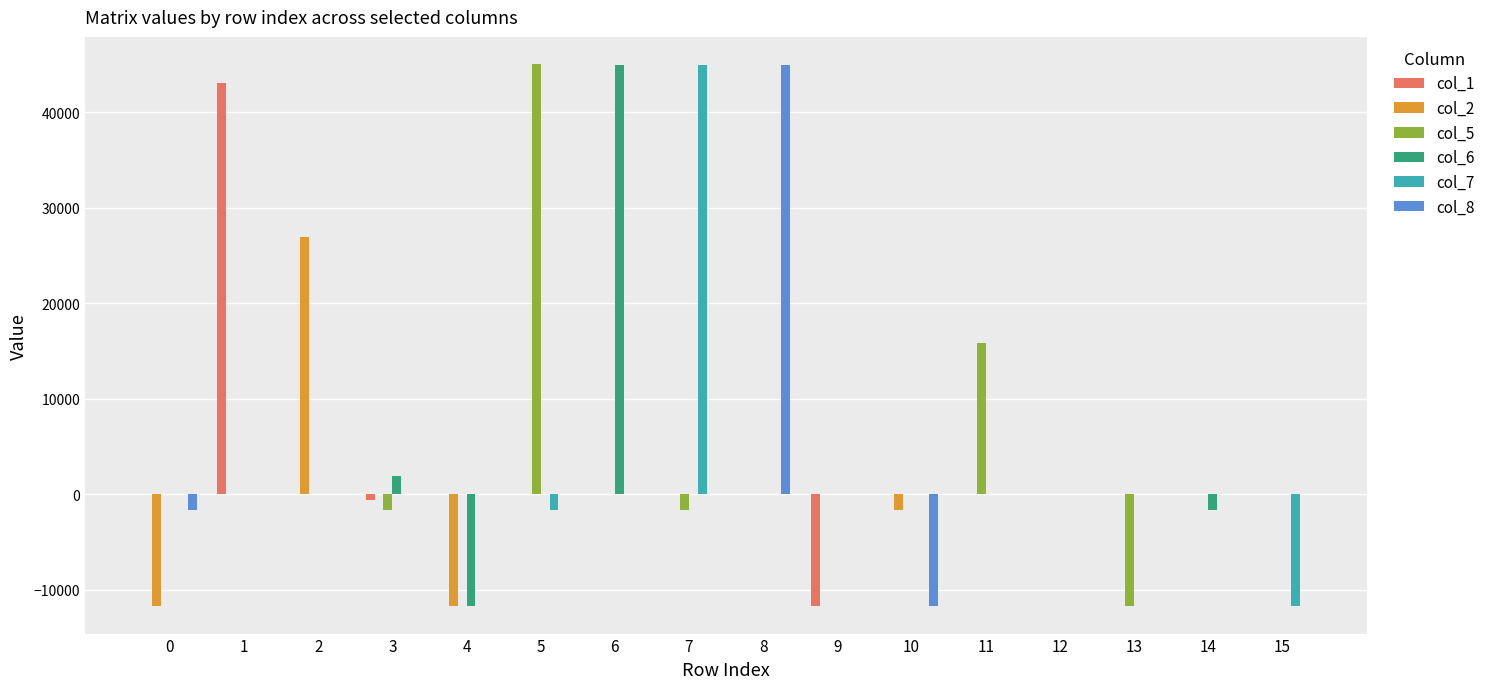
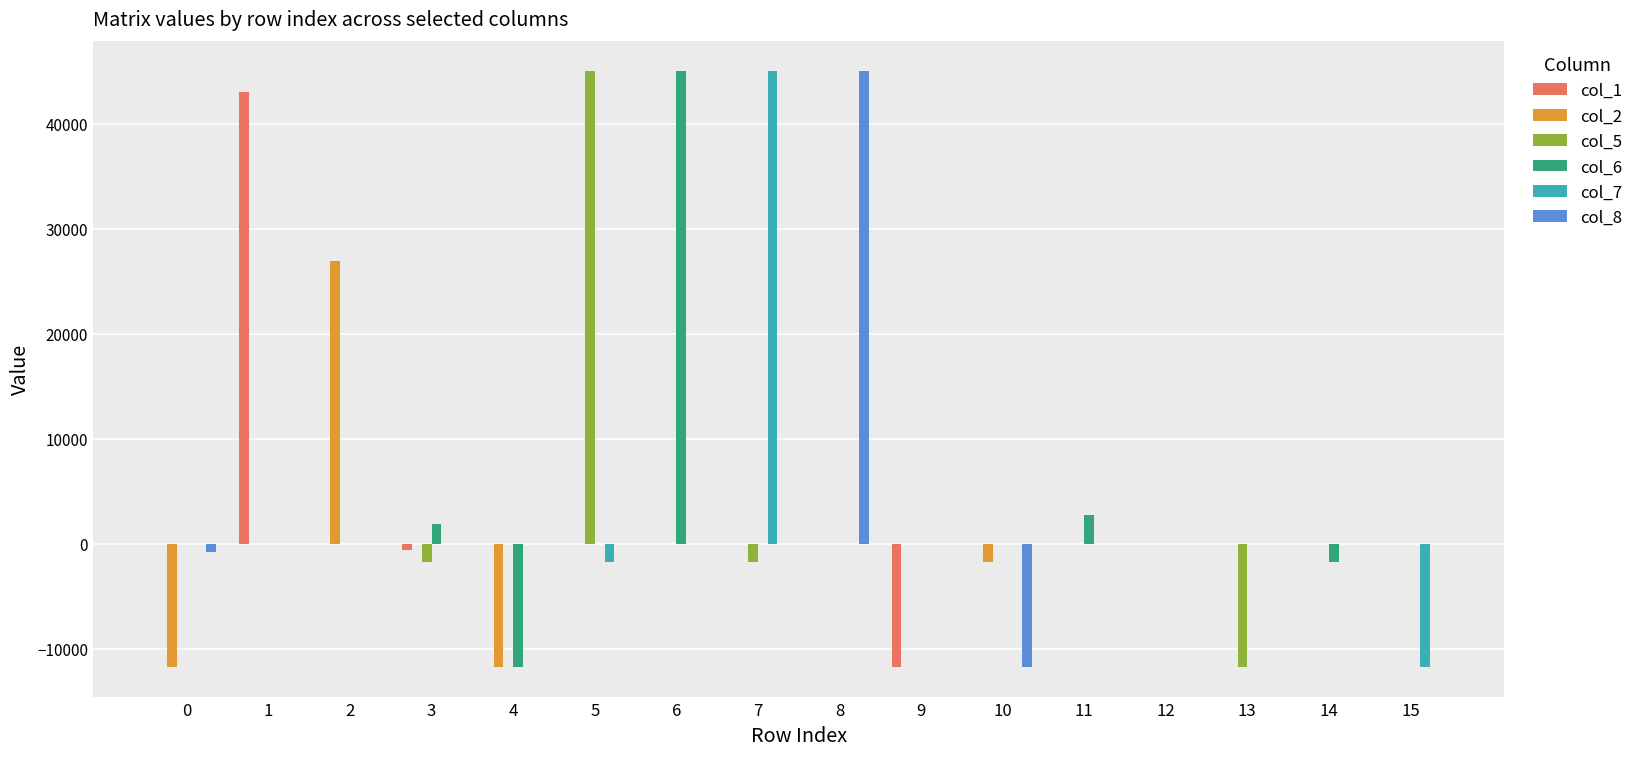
  {
    "col_1": {
      "1": 43000,
      "2": 0,
      "3": -1000,
      "4": 0,
      "5": 0,
      "6": 0,
      "7": 0,
      "9": -12000,
      "10": 0,
      "11": 0,
      "12": 0,
      "13": 0,
      "14": 0,
      "15": 0
    },
    "col_2": {
      "0": -12000,
      "1": 0,
      "2": 27000,
      "4": -12000,
      "5": 0,
      "6": 0,
      "7": 0,
      "8": 0,
      "9": 0,
      "10": -2000,
      "12": 0,
      "13": 0,
      "14": 0,
      "15": 0
    },
    "col_5": {
      "0": 0,
      "1": 0,
      "2": 0,
      "3": -2000,
      "5": 45000,
      "6": 0,
      "7": -2000,
      "8": 0,
      "9": 0,
      "10": 0,
-     "11": 16000,
+     "11": 0,
      "13": -12000,
      "14": 0,
      "15": 0
    },
    "col_6": {
      "0": 0,
      "1": 0,
      "2": 0,
      "3": 2000,
      "4": -12000,
      "5": 0,
      "6": 45000,
      "8": 0,
      "9": 0,
      "10": 0,
-     "11": 0,
+     "11": 3000,
      "12": 0,
      "13": 0,
      "14": -2000
    },
    "col_7": {
      "0": 0,
      "1": 0,
      "2": 0,
      "3": 0,
      "4": 0,
      "5": -2000,
      "7": 45000,
      "8": 0,
      "9": 0,
      "10": 0,
      "11": 0,
      "12": 0,
      "13": 0,
      "15": -12000
    },
    "col_8": {
-     "0": -2000,
+     "0": -1000,
      "2": 0,
      "3": 0,
      "4": 0,
      "5": 0,
      "6": 0,
      "7": 0,
      "8": 45000,
      "10": -12000,
      "11": 0,
      "12": 0,
      "13": 0,
      "14": 0,
      "15": 0
    }
  }
